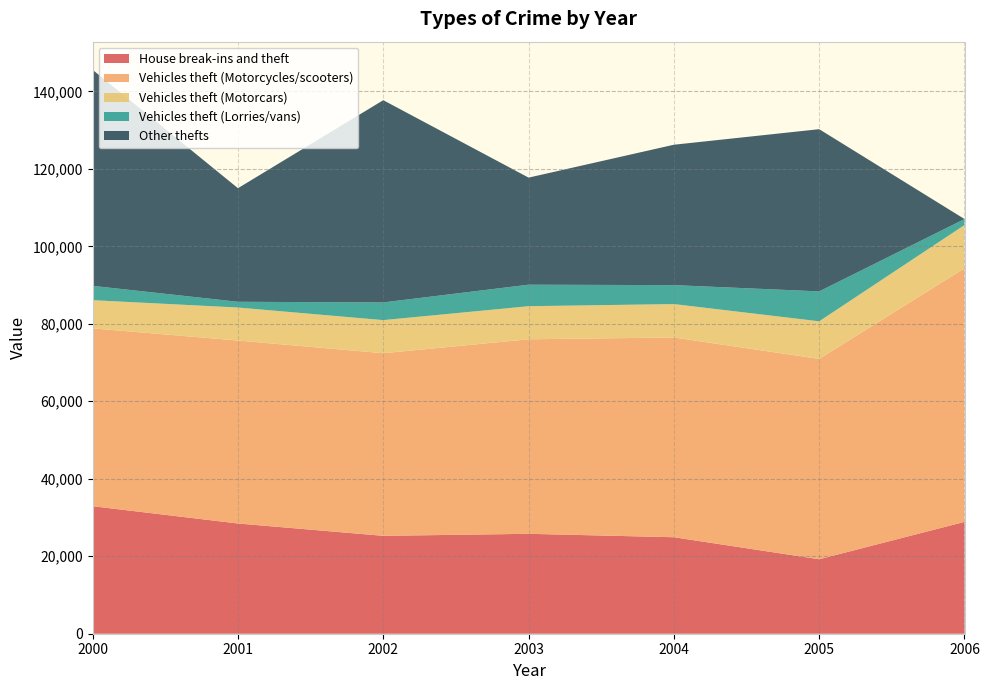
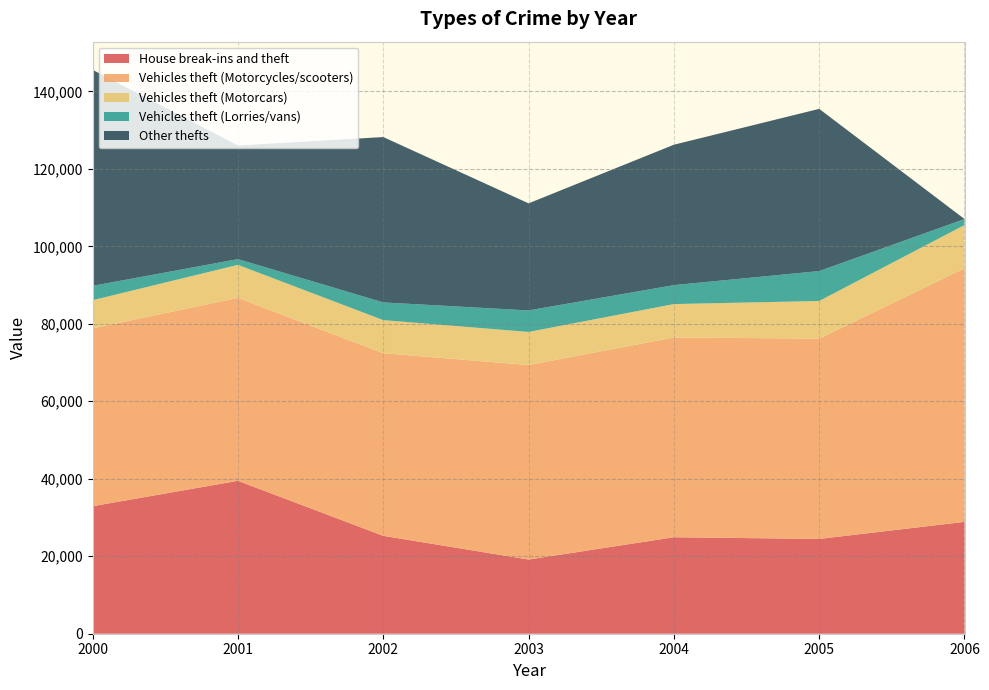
  {
    "House break-ins and theft": {
      "2000": "33,000",
-     "2001": "28,000",
+     "2001": "39,000",
      "2002": "25,000",
-     "2003": "26,000",
+     "2003": "19,000",
      "2004": "25,000",
-     "2005": "19,000",
+     "2005": "24,000",
      "2006": "29,000"
    },
    "Vehicles theft (Lorries/vans)": {
      "2000": "4,000",
      "2001": "1,000",
      "2002": "5,000",
      "2003": "6,000",
      "2004": "5,000",
      "2005": "8,000"
    },
    "Other thefts": {
      "2000": "56,000",
-     "2002": "52,000",
+     "2002": "43,000",
      "2003": "28,000",
      "2004": "36,000",
      "2005": "42,000"
    }
  }
